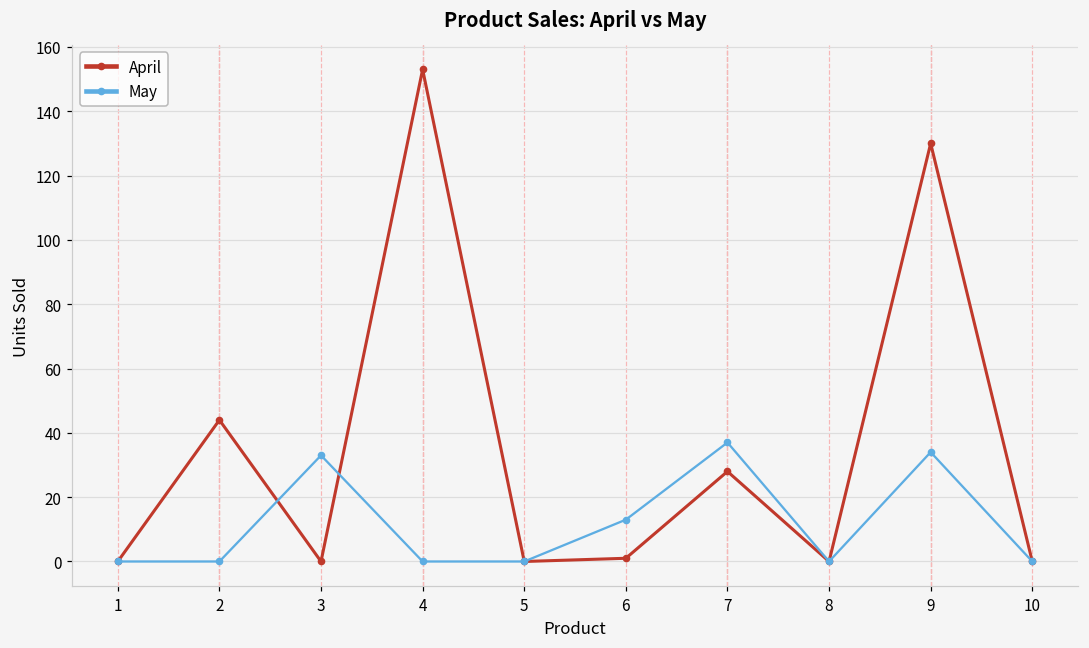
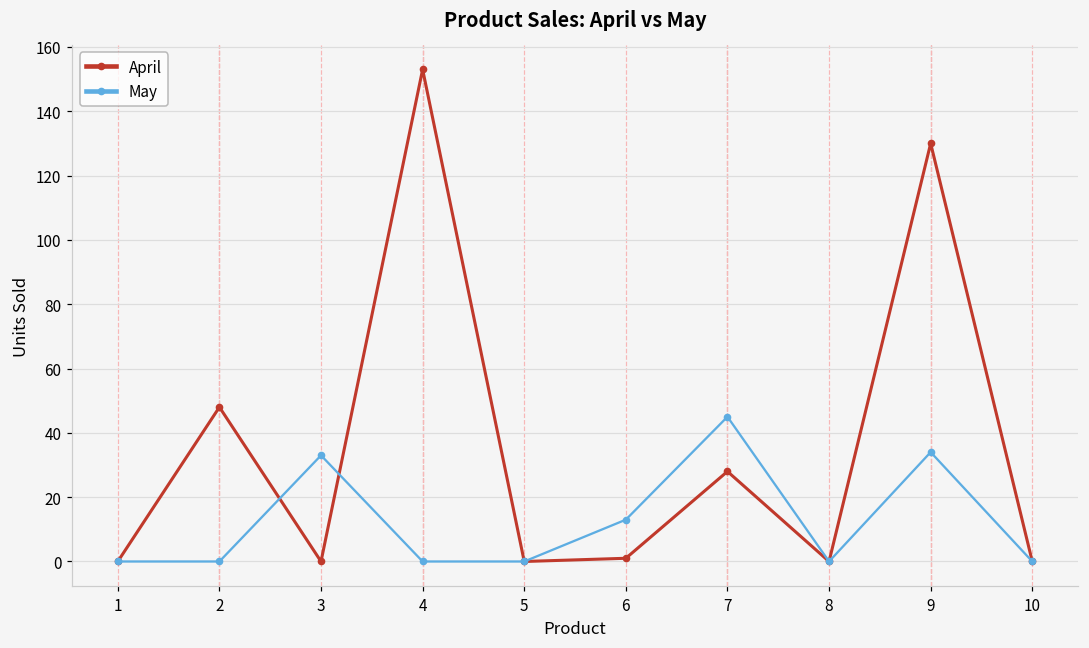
  {
    "April": {
-     "2": 44,
+     "2": 48,
      "3": 0,
      "4": 153,
      "6": 1,
      "7": 28,
      "9": 130
    },
    "May": {
      "2": 0,
      "3": 33,
      "4": 0,
      "6": 13,
-     "7": 37,
+     "7": 45,
      "9": 34
    }
  }
